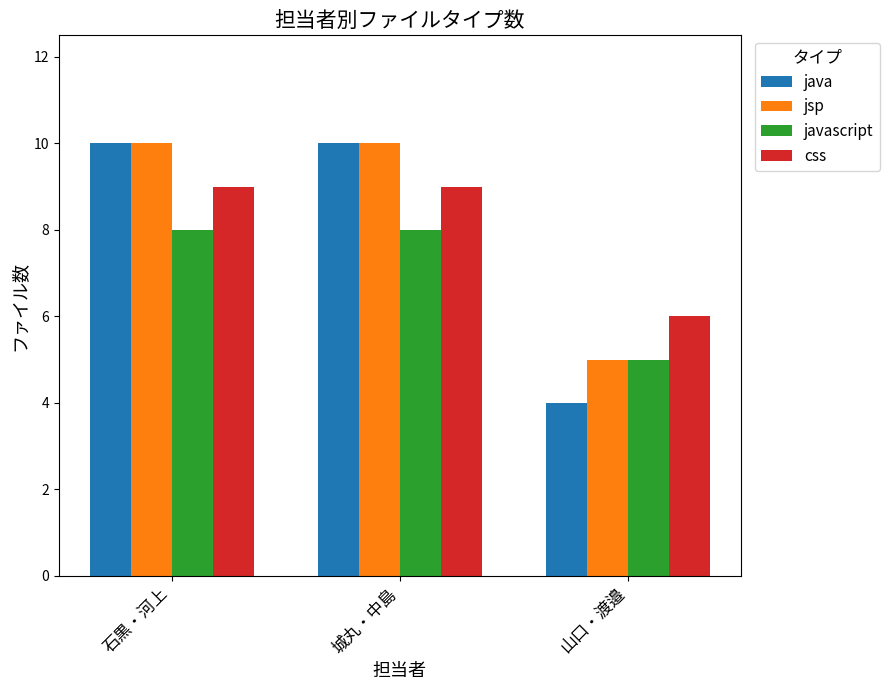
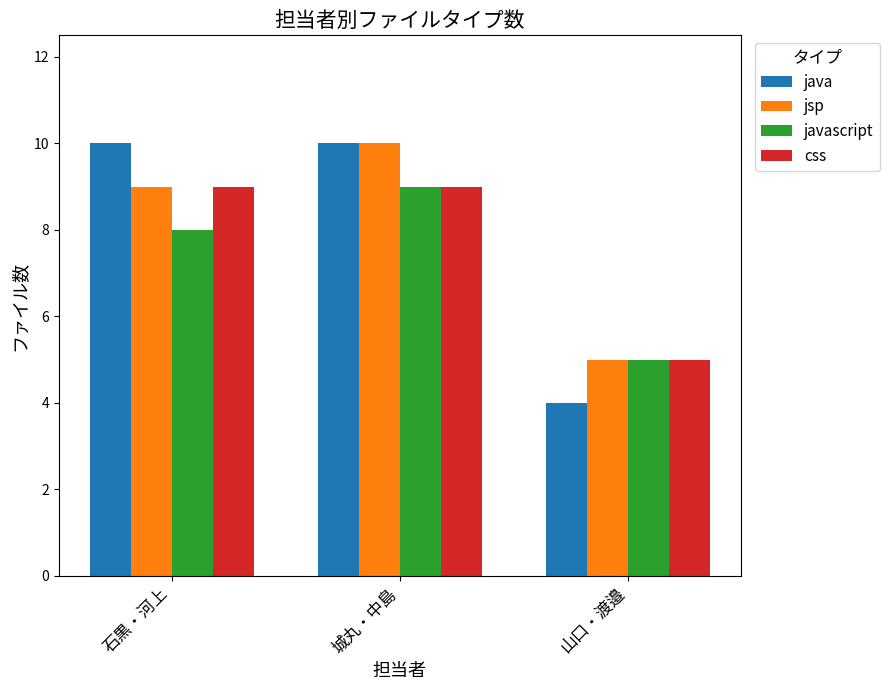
  {
    "java": {
      "石黒・河上": 10,
      "城丸・中島": 10,
      "山口・渡邉": 4
    },
    "jsp": {
-     "石黒・河上": 10,
+     "石黒・河上": 9,
      "城丸・中島": 10,
      "山口・渡邉": 5
    },
    "javascript": {
      "石黒・河上": 8,
-     "城丸・中島": 8,
+     "城丸・中島": 9,
      "山口・渡邉": 5
    },
    "css": {
      "石黒・河上": 9,
      "城丸・中島": 9,
-     "山口・渡邉": 6
+     "山口・渡邉": 5
    }
  }
